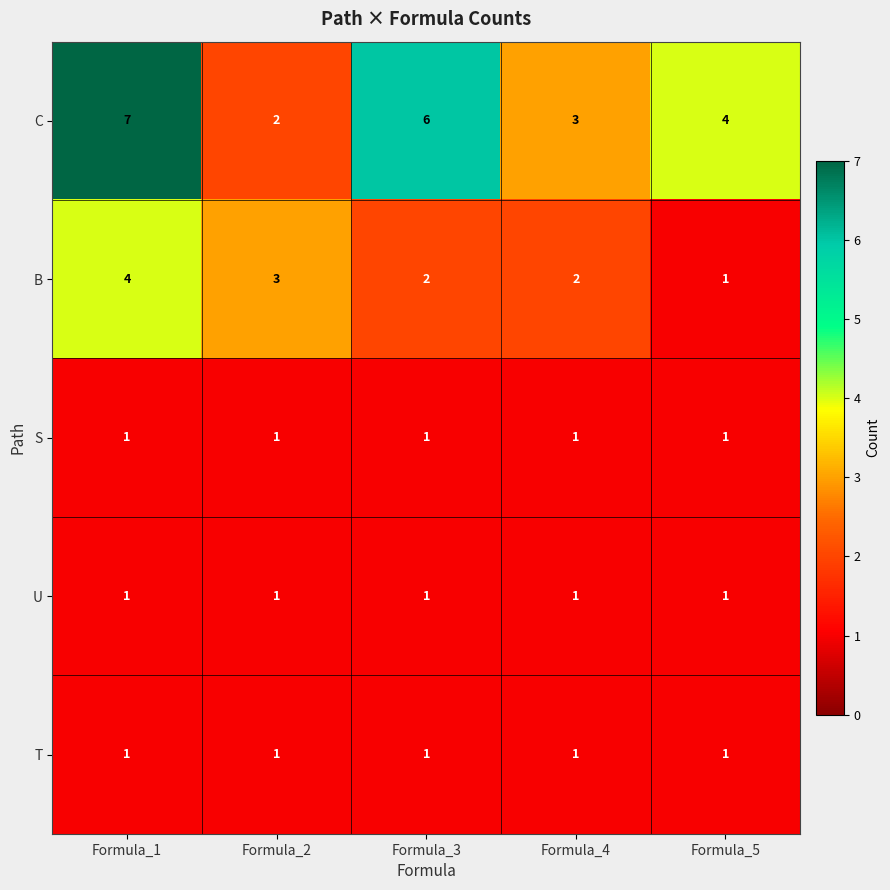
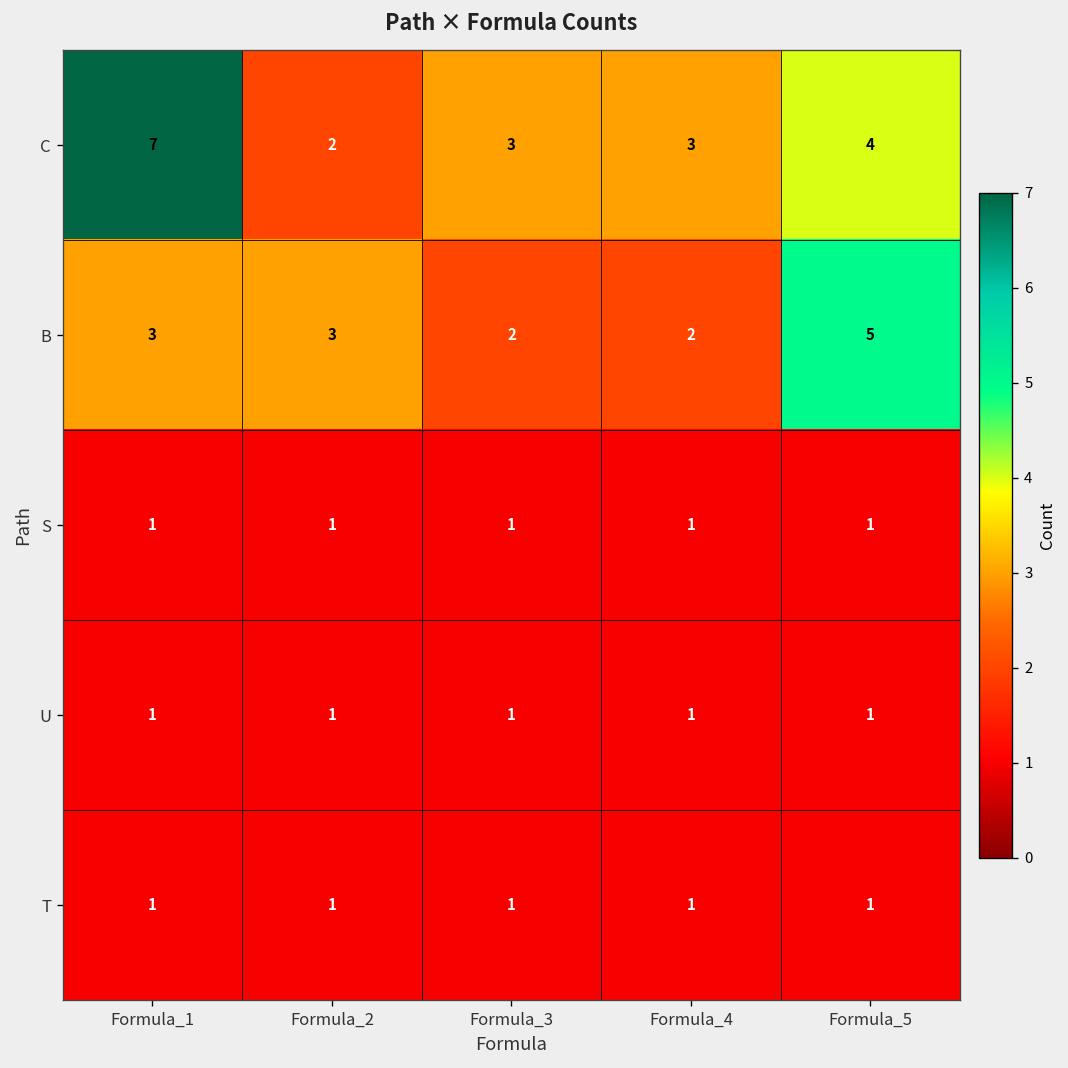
  {
    "C": {
      "Formula_1": 7,
      "Formula_2": 2,
-     "Formula_3": 6,
+     "Formula_3": 3,
      "Formula_4": 3,
      "Formula_5": 4
    },
    "B": {
-     "Formula_1": 4,
+     "Formula_1": 3,
      "Formula_2": 3,
      "Formula_3": 2,
      "Formula_4": 2,
-     "Formula_5": 1
+     "Formula_5": 5
    },
    "S": {
      "Formula_1": 1,
      "Formula_2": 1,
      "Formula_3": 1,
      "Formula_4": 1,
      "Formula_5": 1
    },
    "U": {
      "Formula_1": 1,
      "Formula_2": 1,
      "Formula_3": 1,
      "Formula_4": 1,
      "Formula_5": 1
    },
    "T": {
      "Formula_1": 1,
      "Formula_2": 1,
      "Formula_3": 1,
      "Formula_4": 1,
      "Formula_5": 1
    }
  }
